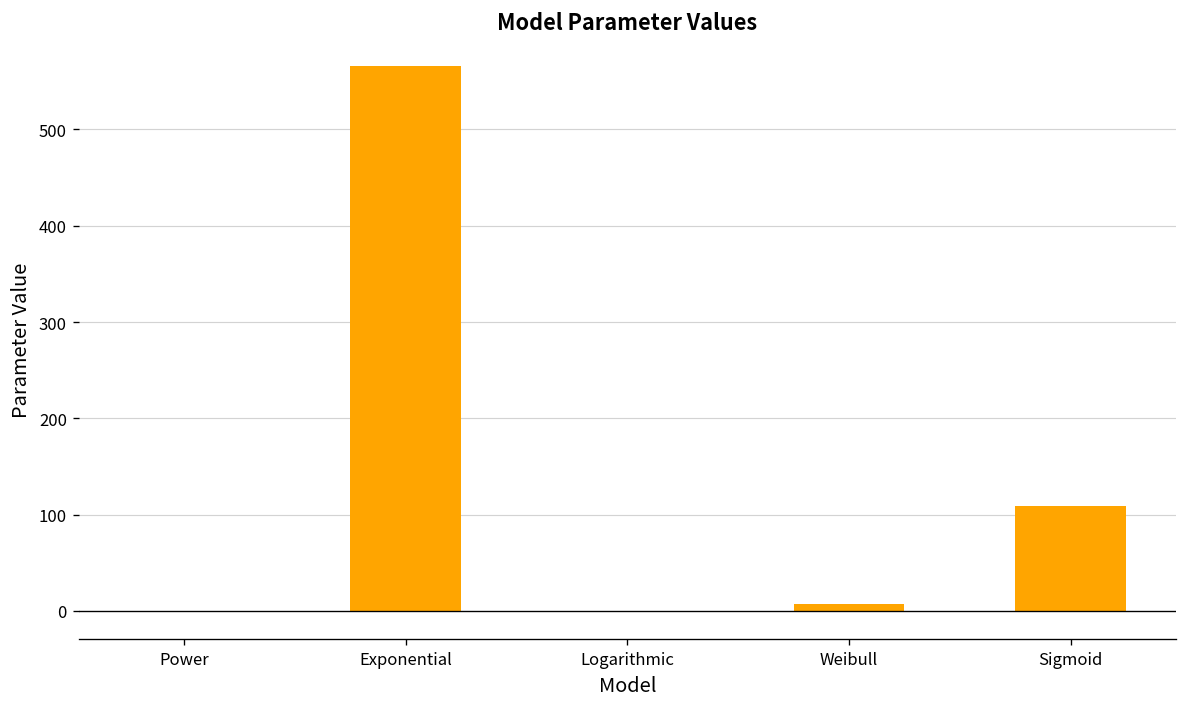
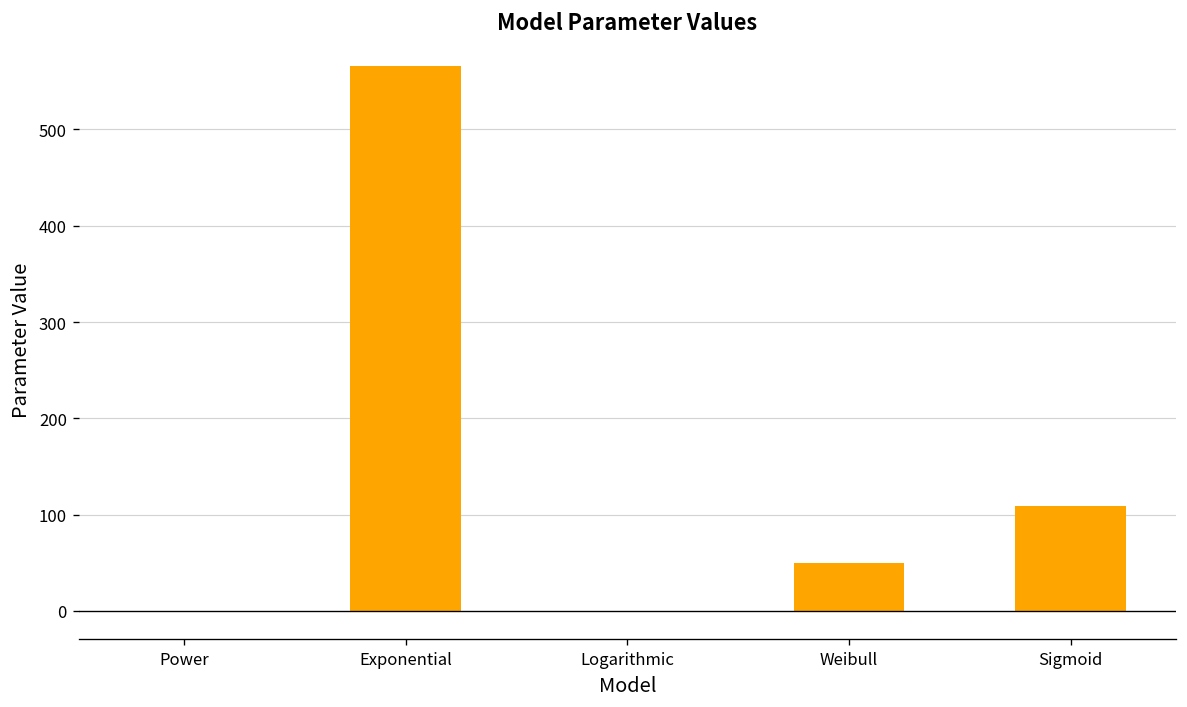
  {
    "Exponential": 570,
-   "Weibull": 10,
+   "Weibull": 50,
    "Sigmoid": 110
  }
